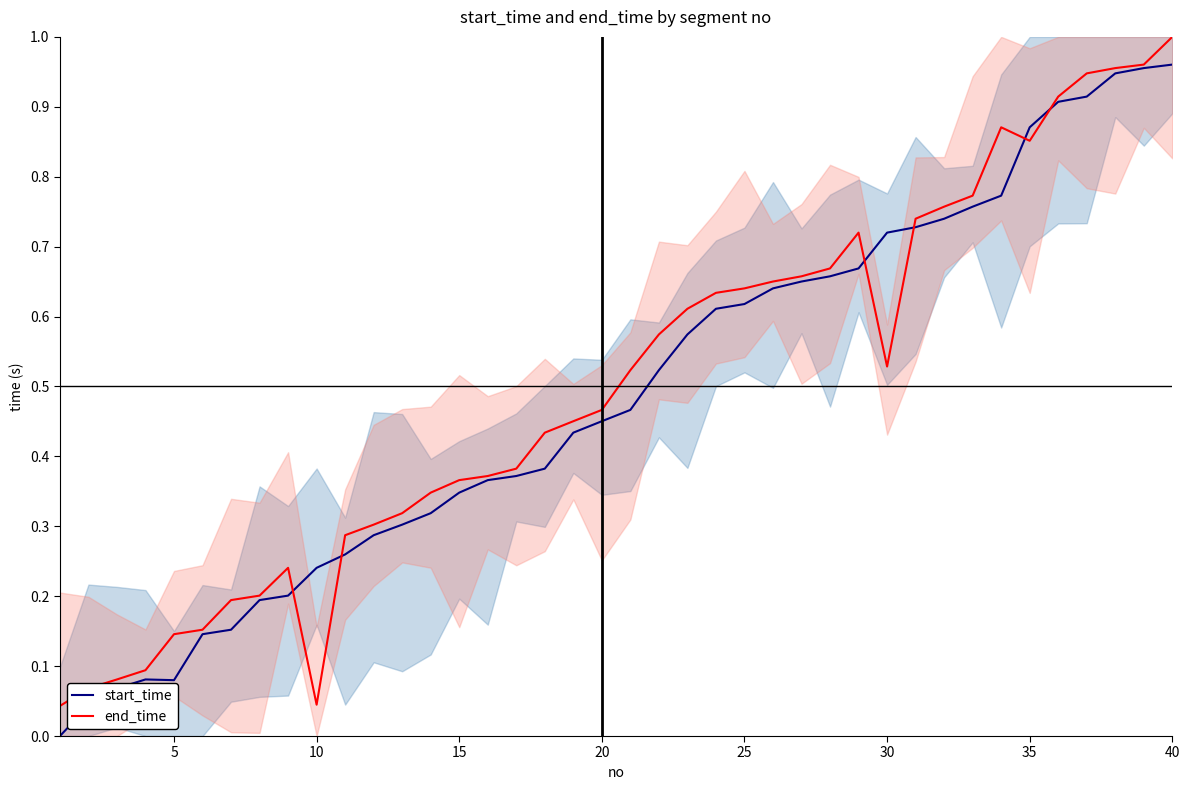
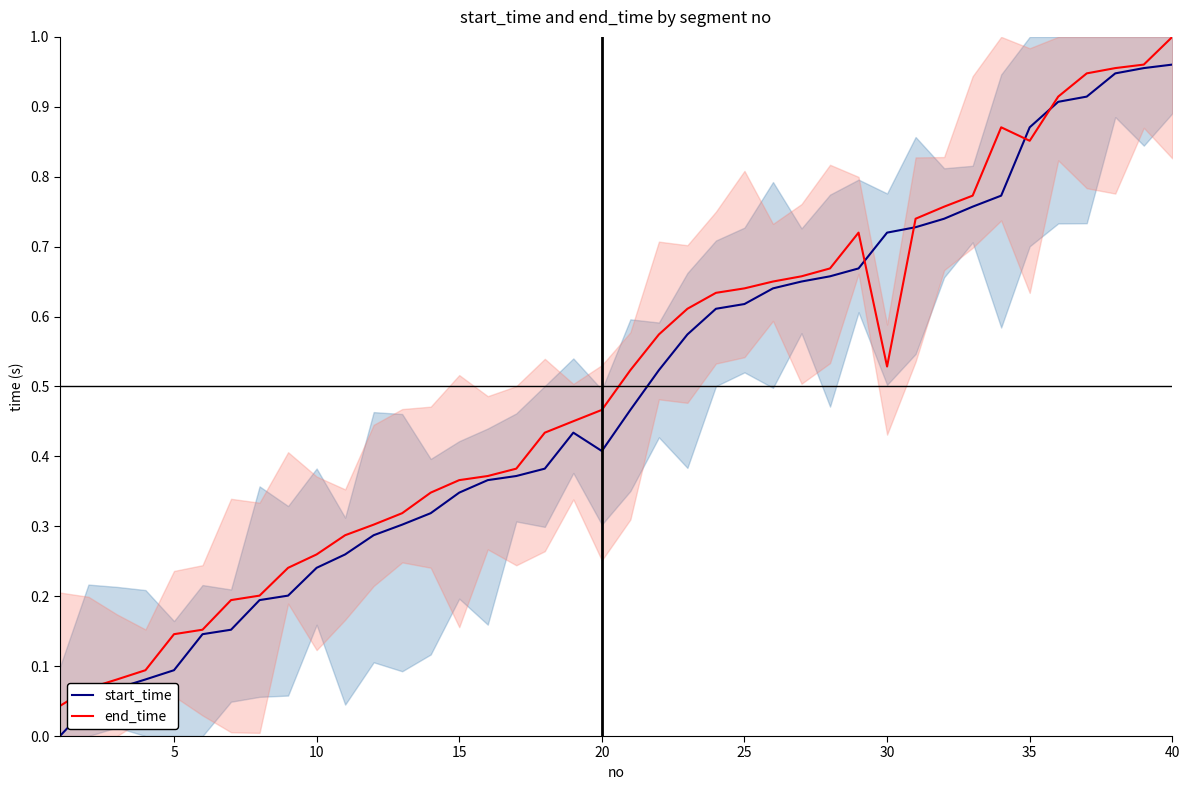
  {
    "start_time": {
-     "5": 0.08,
+     "5": 0.09,
      "10": 0.24,
      "15": 0.35,
-     "20": 0.45,
+     "20": 0.41,
      "25": 0.62,
      "30": 0.72,
      "35": 0.87,
      "40": 0.96
    },
    "end_time": {
      "5": 0.15,
-     "10": 0.04,
+     "10": 0.26,
      "15": 0.37,
      "20": 0.47,
      "25": 0.64,
      "30": 0.53,
      "35": 0.85
    }
  }
